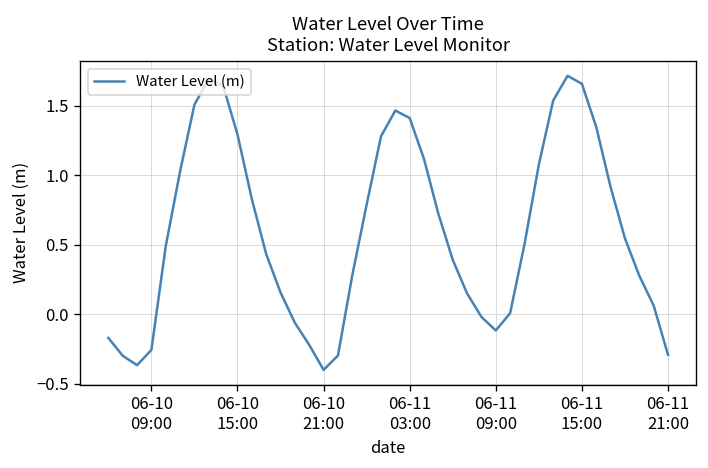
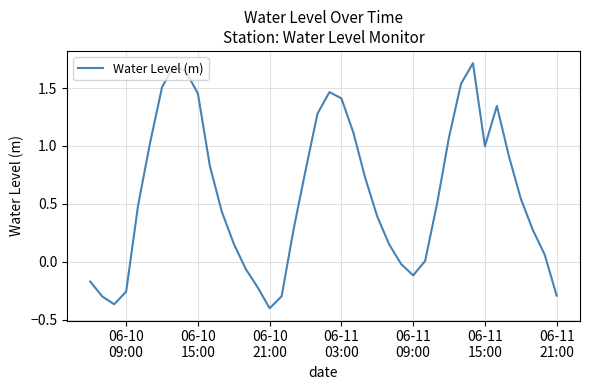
  {
    "06-10 09:00": -0.26,
-   "06-10 15:00": 1.29,
+   "06-10 15:00": 1.45,
    "06-10 21:00": -0.40,
    "06-11 03:00": 1.41,
    "06-11 09:00": -0.12,
-   "06-11 15:00": 1.66,
+   "06-11 15:00": 1.00,
    "06-11 21:00": -0.29
  }
